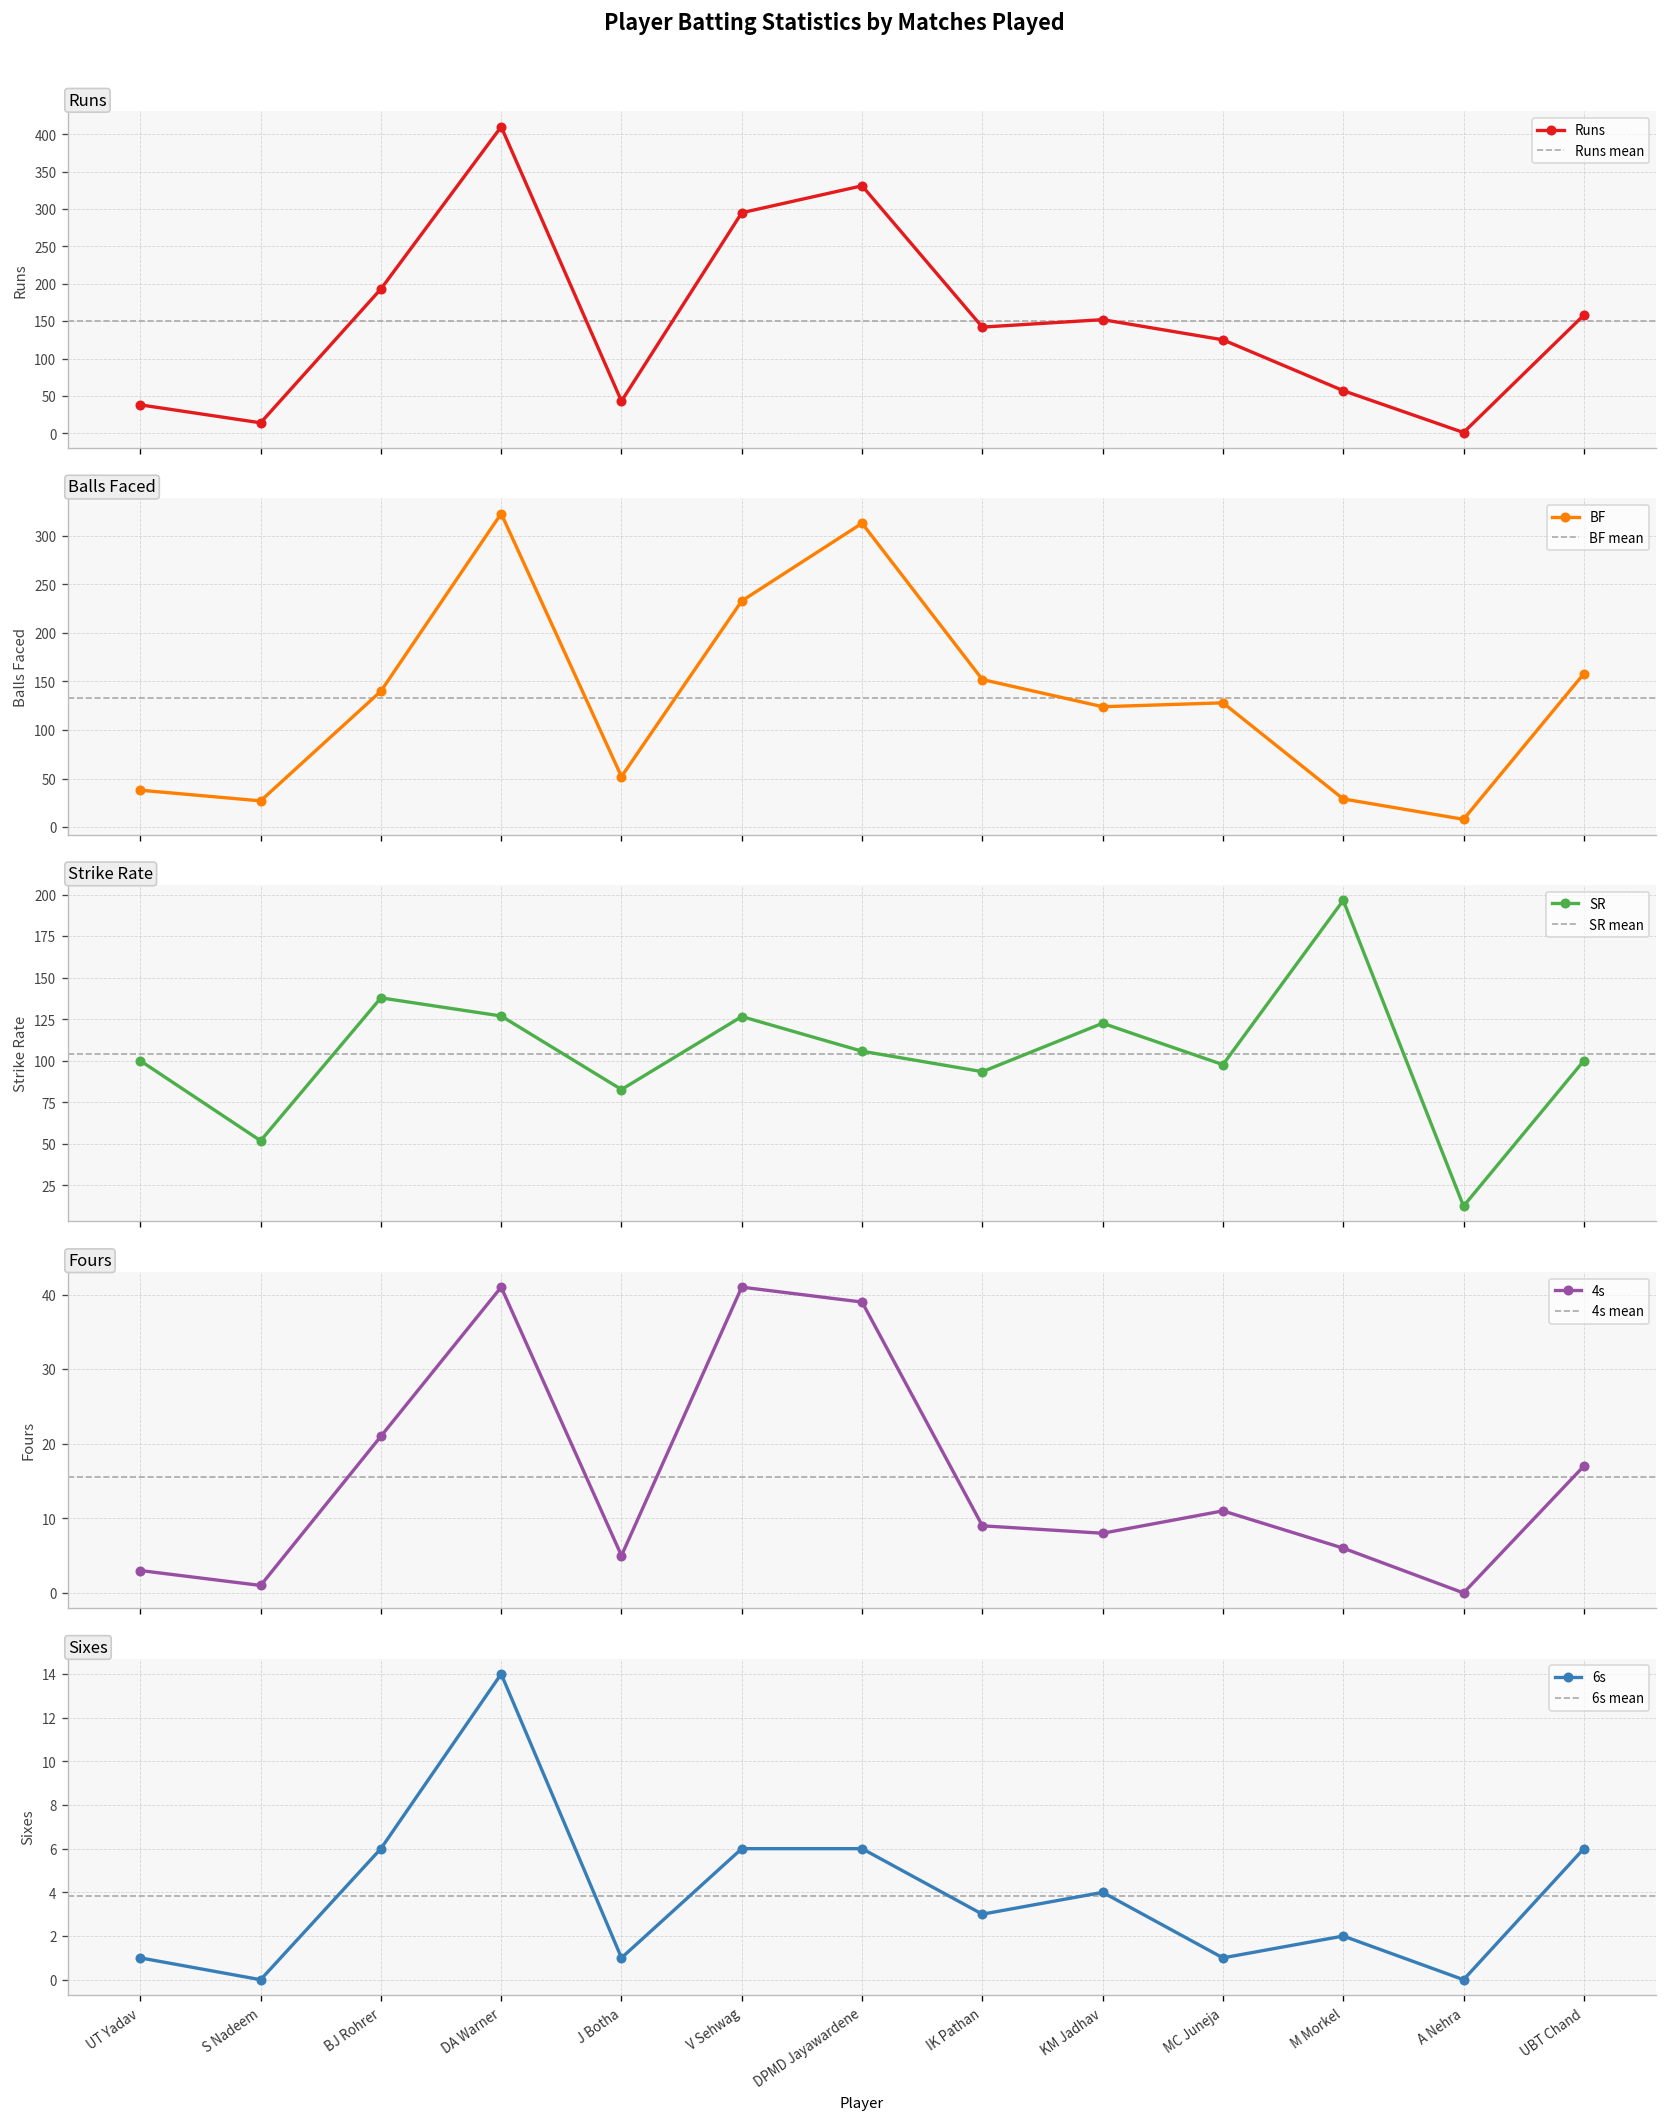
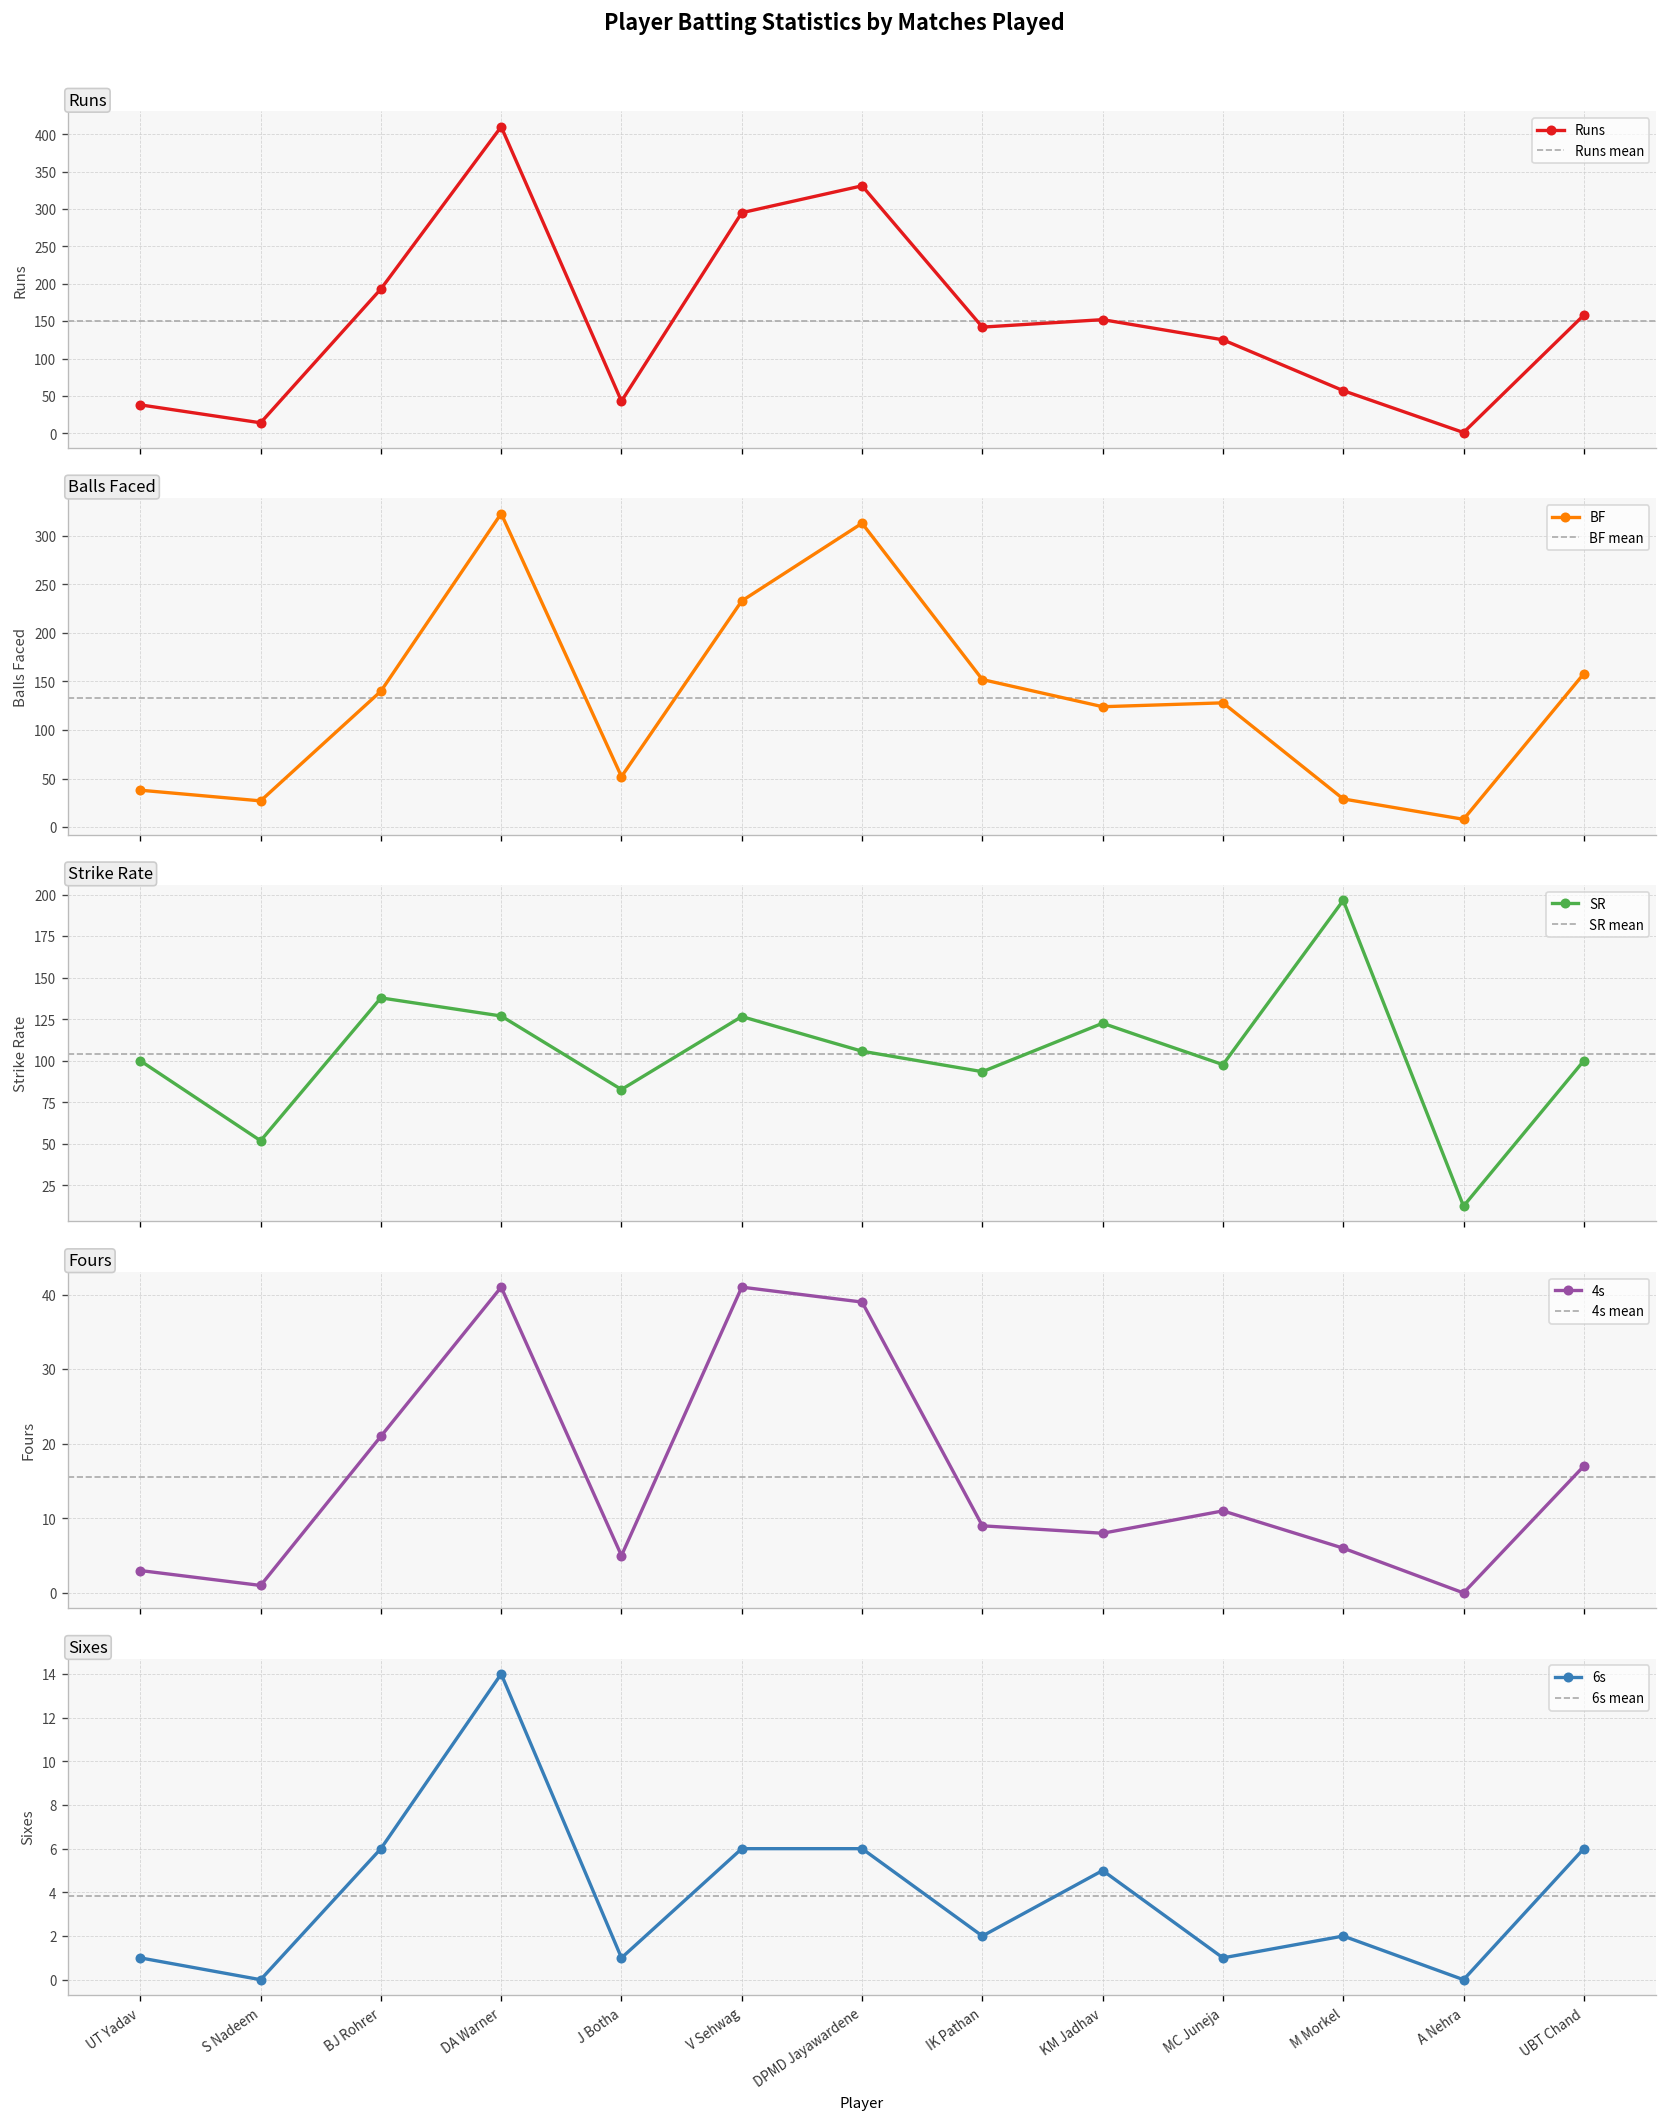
  {
    "Sixes": {
      "UT Yadav": 1,
      "S Nadeem": 0,
      "BJ Rohrer": 6,
      "DA Warner": 14,
      "J Botha": 1,
      "V Sehwag": 6,
      "DPMD Jayawardene": 6,
-     "IK Pathan": 3,
-     "KM Jadhav": 4,
+     "IK Pathan": 2,
+     "KM Jadhav": 5,
      "MC Juneja": 1,
      "M Morkel": 2,
      "A Nehra": 0,
      "UBT Chand": 6
    }
  }
